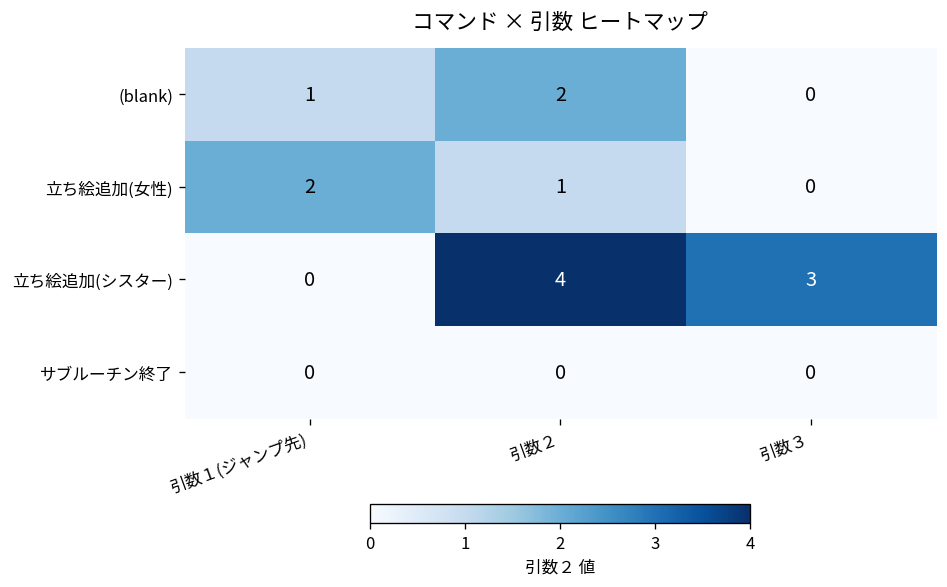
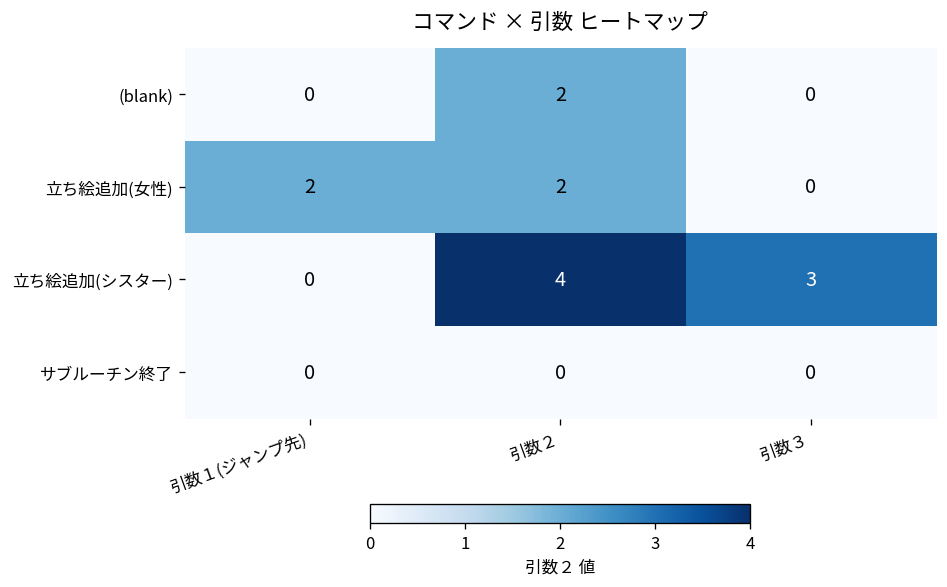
  {
    "(blank)": {
-     "引数１(ジャンプ先)": 1,
+     "引数１(ジャンプ先)": 0,
      "引数２": 2,
      "引数３": 0
    },
    "立ち絵追加(女性)": {
      "引数１(ジャンプ先)": 2,
-     "引数２": 1,
+     "引数２": 2,
      "引数３": 0
    },
    "立ち絵追加(シスター)": {
      "引数１(ジャンプ先)": 0,
      "引数２": 4,
      "引数３": 3
    },
    "サブルーチン終了": {
      "引数１(ジャンプ先)": 0,
      "引数２": 0,
      "引数３": 0
    }
  }
